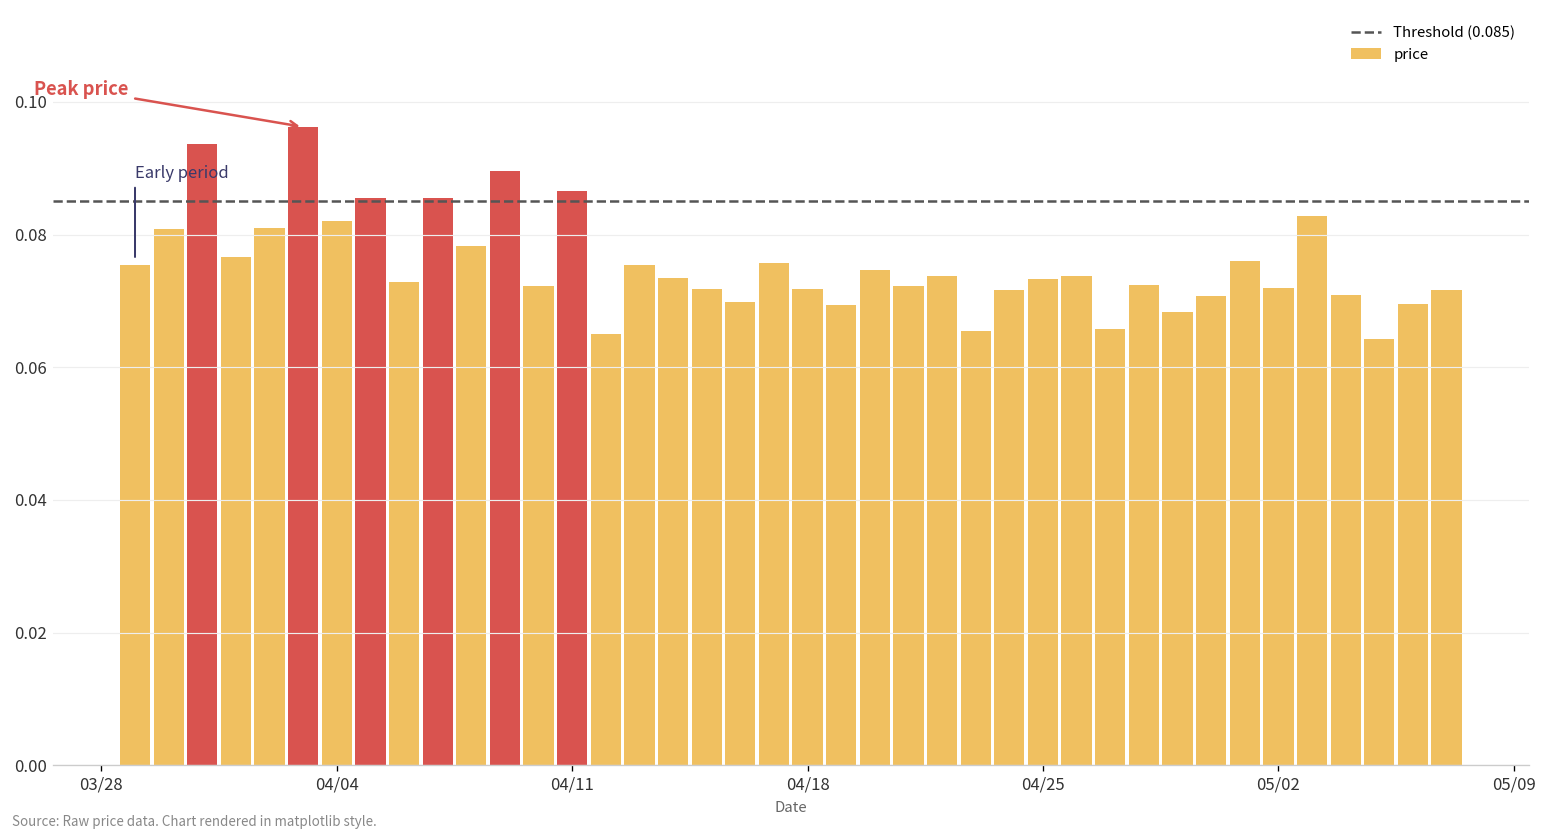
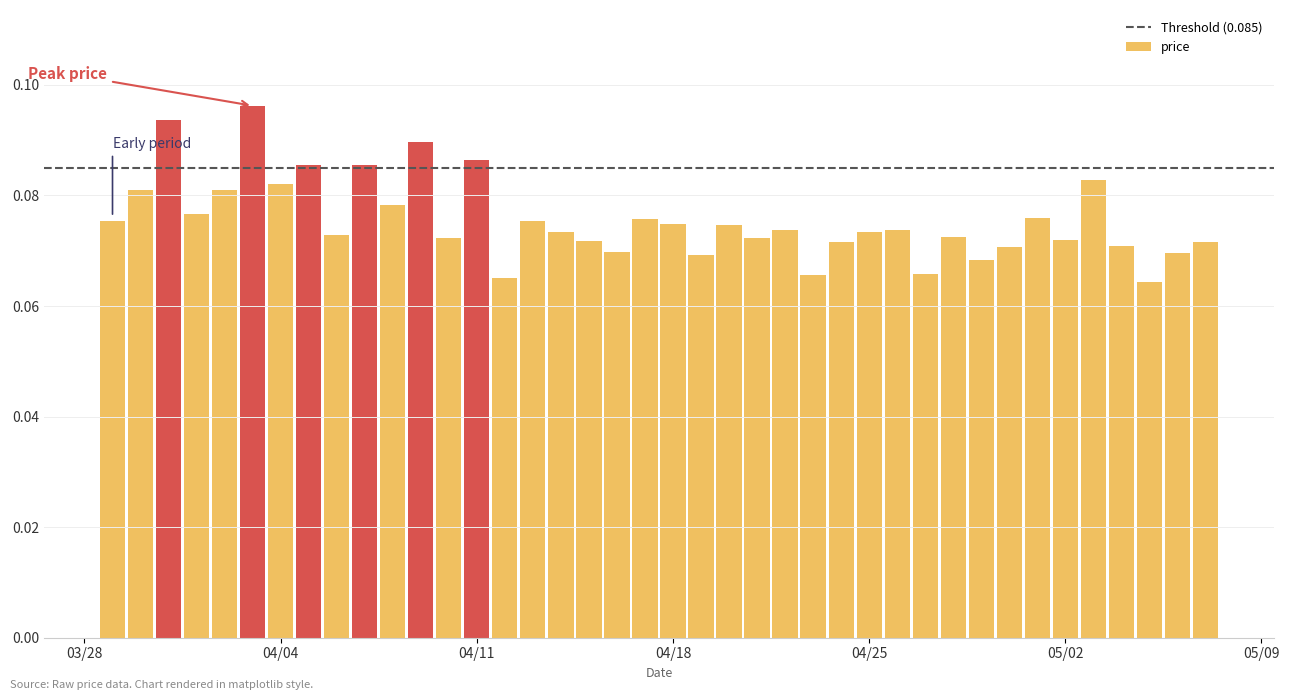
  {
    "04/04": 0.082,
    "04/11": 0.087,
-   "04/18": 0.072,
+   "04/18": 0.075,
    "04/25": 0.073,
    "05/02": 0.072
  }
